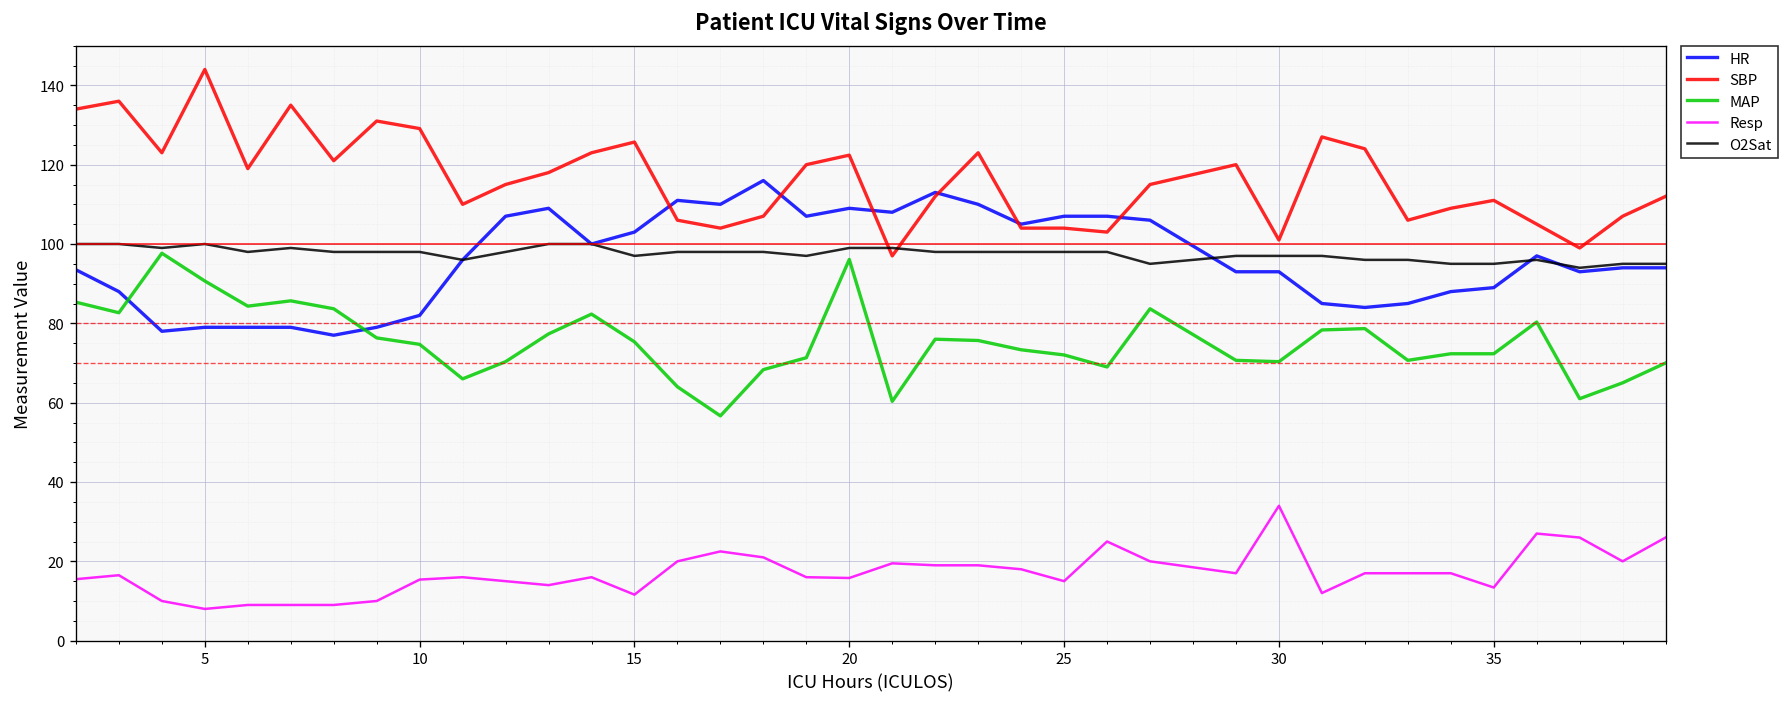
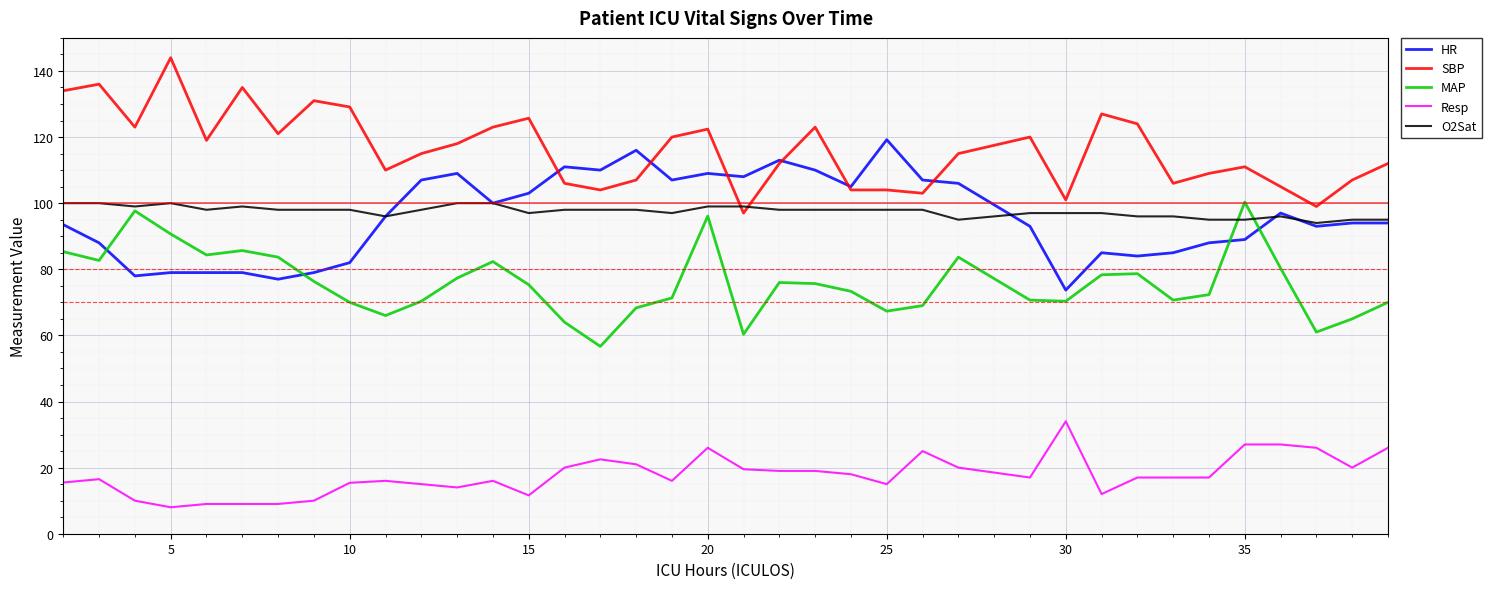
  {
    "HR": {
      "5": 79,
      "10": 82,
      "15": 103,
      "20": 109,
-     "25": 107,
-     "30": 93,
+     "25": 119,
+     "30": 74,
      "35": 89
    },
    "SBP": {
      "5": 144,
      "10": 129,
      "15": 126,
      "20": 122,
      "25": 104,
      "30": 101,
      "35": 111
    },
    "MAP": {
      "5": 91,
-     "10": 75,
+     "10": 70,
      "15": 75,
      "20": 96,
-     "25": 72,
+     "25": 67,
      "30": 70,
-     "35": 72
+     "35": 100
    },
    "Resp": {
      "5": 8,
      "10": 15,
      "15": 12,
-     "20": 16,
+     "20": 26,
      "25": 15,
      "30": 34,
-     "35": 13
+     "35": 27
    },
    "O2Sat": {
      "5": 100,
      "10": 98,
      "15": 97,
      "20": 99,
      "25": 98,
      "30": 97,
      "35": 95
    }
  }
